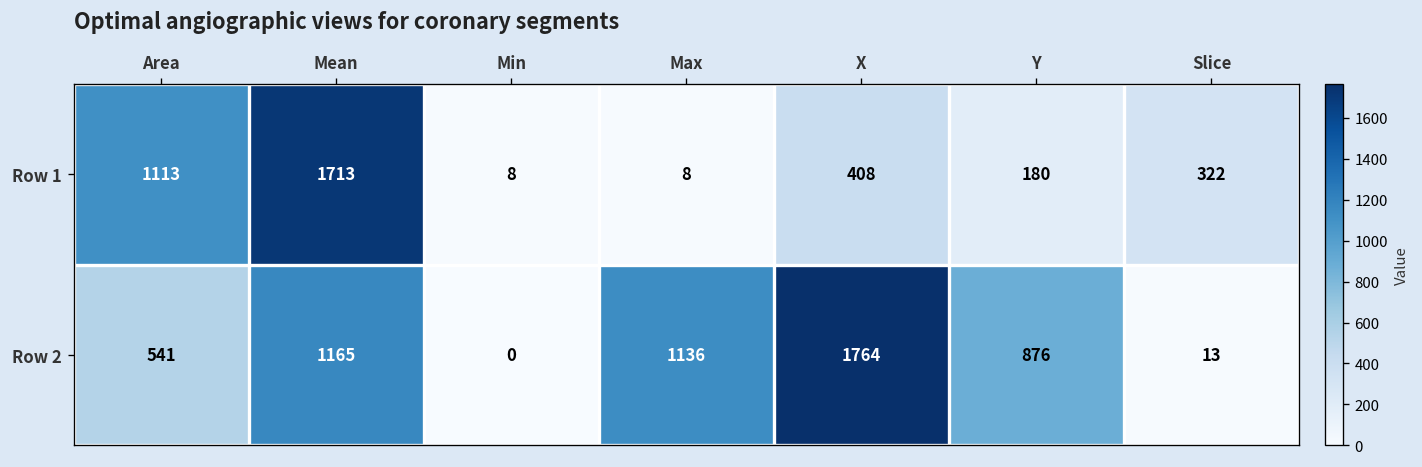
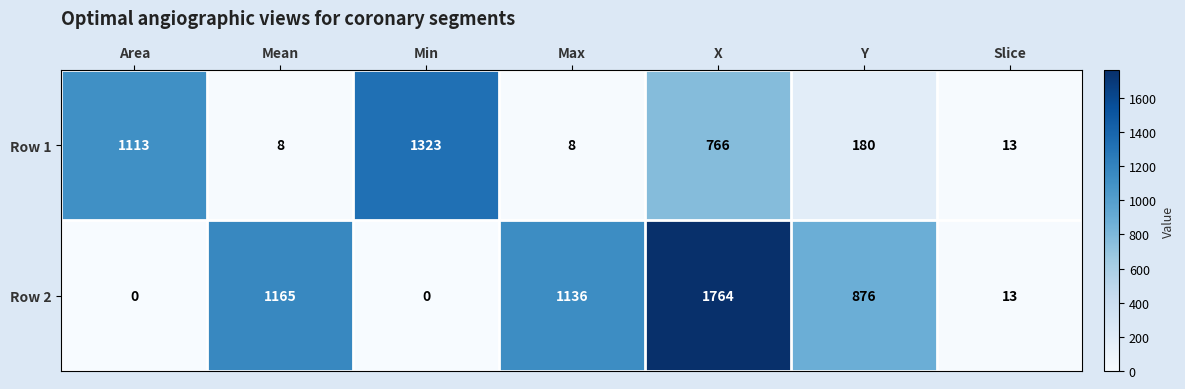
  {
    "Row 1": {
      "Area": 1113,
-     "Mean": 1713,
-     "Min": 8,
+     "Mean": 8,
+     "Min": 1323,
      "Max": 8,
-     "X": 408,
+     "X": 766,
      "Y": 180,
-     "Slice": 322
+     "Slice": 13
    },
    "Row 2": {
-     "Area": 541,
+     "Area": 0,
      "Mean": 1165,
      "Min": 0,
      "Max": 1136,
      "X": 1764,
      "Y": 876,
      "Slice": 13
    }
  }
